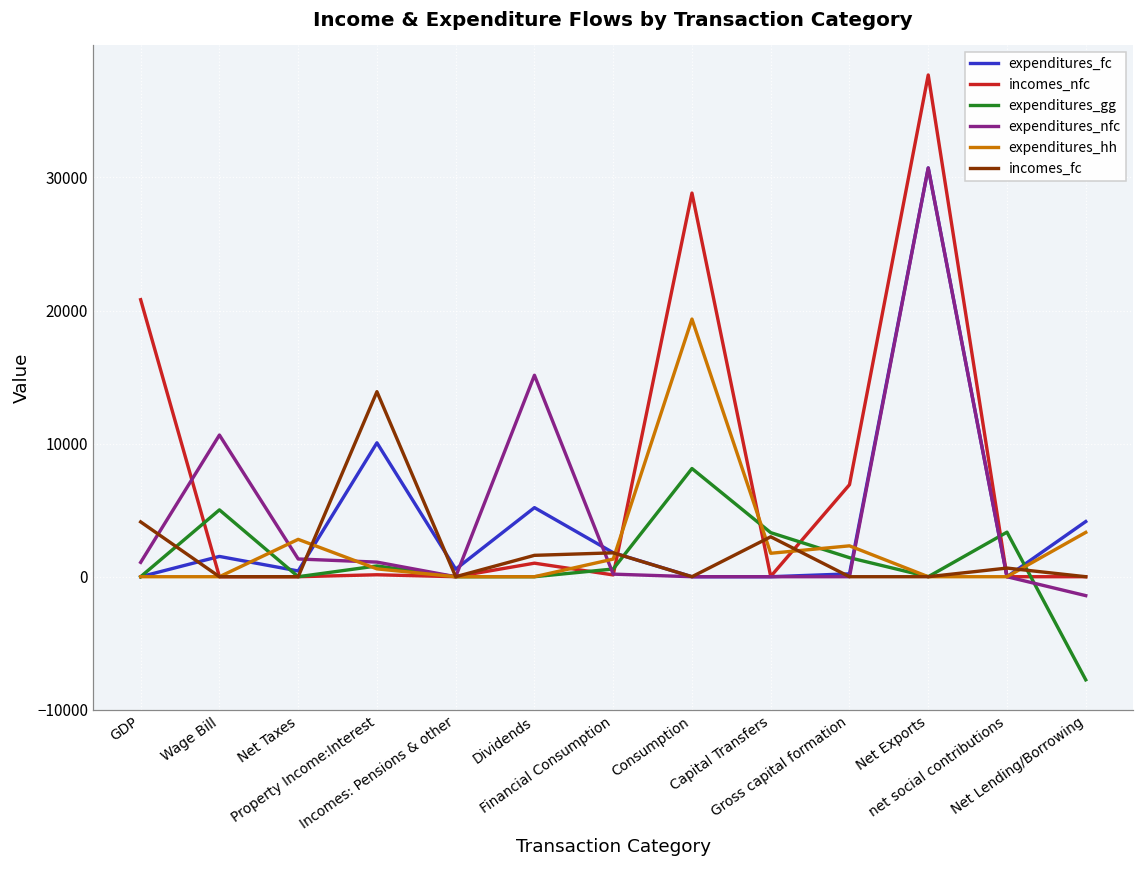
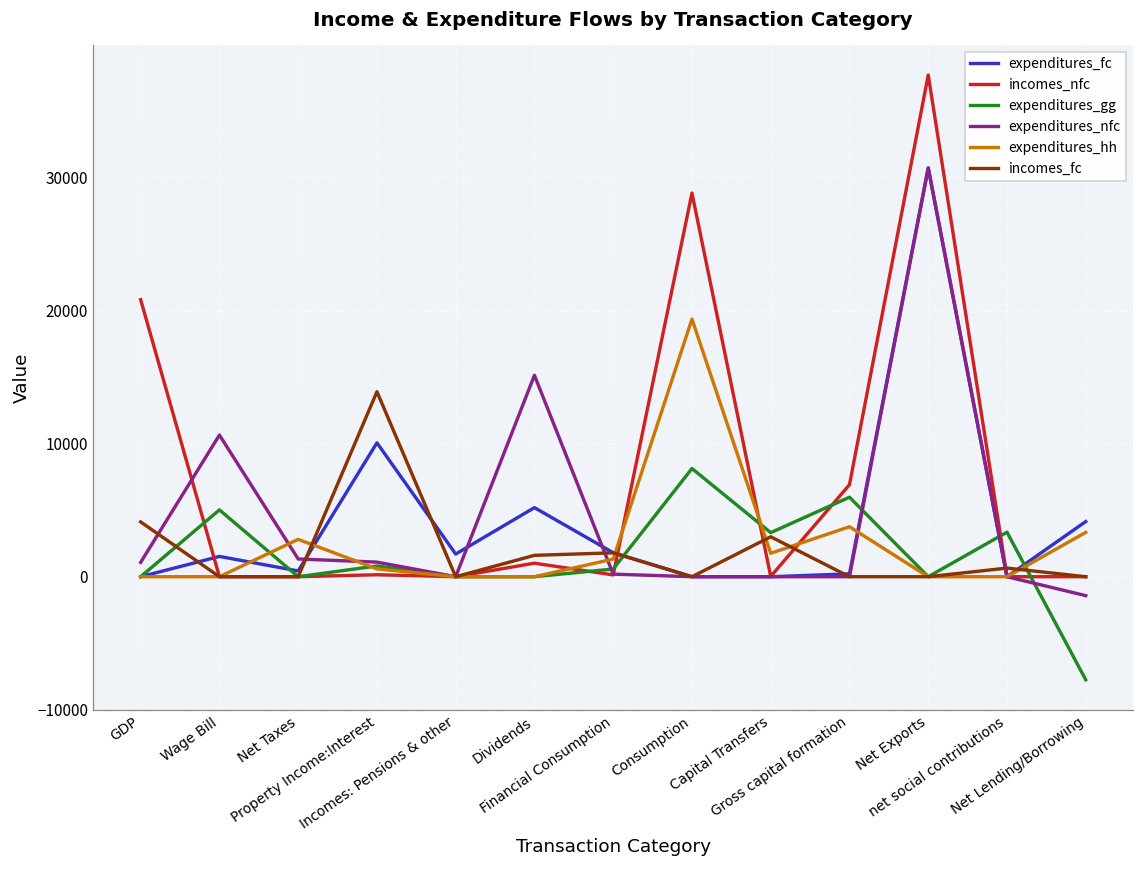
  {
    "expenditures_fc": {
      "Wage Bill": 1500,
      "Net Taxes": 400,
      "Property Income:Interest": 10100,
-     "Incomes: Pensions & other": 600,
+     "Incomes: Pensions & other": 1700,
      "Dividends": 5200,
      "Gross capital formation": 200,
      "Net Lending/Borrowing": 4100
    },
    "incomes_nfc": {
      "GDP": 20800,
      "Property Income:Interest": 100,
      "Dividends": 1000,
      "Consumption": 28800,
      "Gross capital formation": 6900,
      "Net Exports": 37700
    },
    "expenditures_gg": {
      "Wage Bill": 5000,
      "Property Income:Interest": 800,
      "Financial Consumption": 600,
      "Consumption": 8100,
      "Capital Transfers": 3300,
-     "Gross capital formation": 1400,
+     "Gross capital formation": 6000,
      "net social contributions": 3300,
      "Net Lending/Borrowing": -7700
    },
    "expenditures_nfc": {
      "GDP": 1100,
      "Wage Bill": 10600,
      "Net Taxes": 1300,
      "Property Income:Interest": 1100,
      "Dividends": 15100,
      "Net Lending/Borrowing": -1400
    },
    "expenditures_hh": {
      "Net Taxes": 2800,
      "Property Income:Interest": 600,
      "Financial Consumption": 1300,
      "Consumption": 19400,
      "Capital Transfers": 1800,
-     "Gross capital formation": 2300,
+     "Gross capital formation": 3800,
      "Net Lending/Borrowing": 3300
    },
    "incomes_fc": {
      "GDP": 4100,
      "Property Income:Interest": 13900,
      "Dividends": 1600,
      "Capital Transfers": 3000,
      "net social contributions": 600
    }
  }
